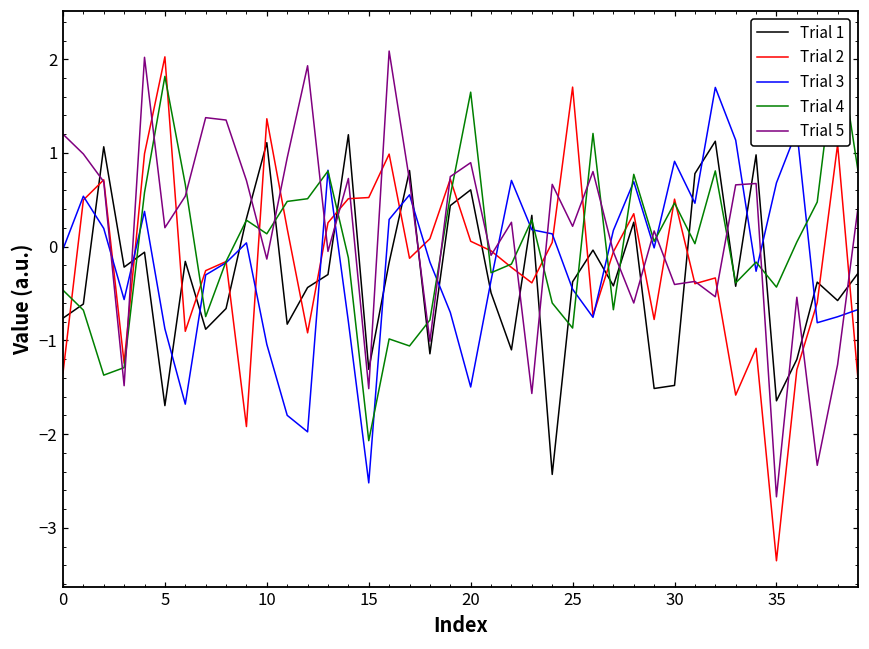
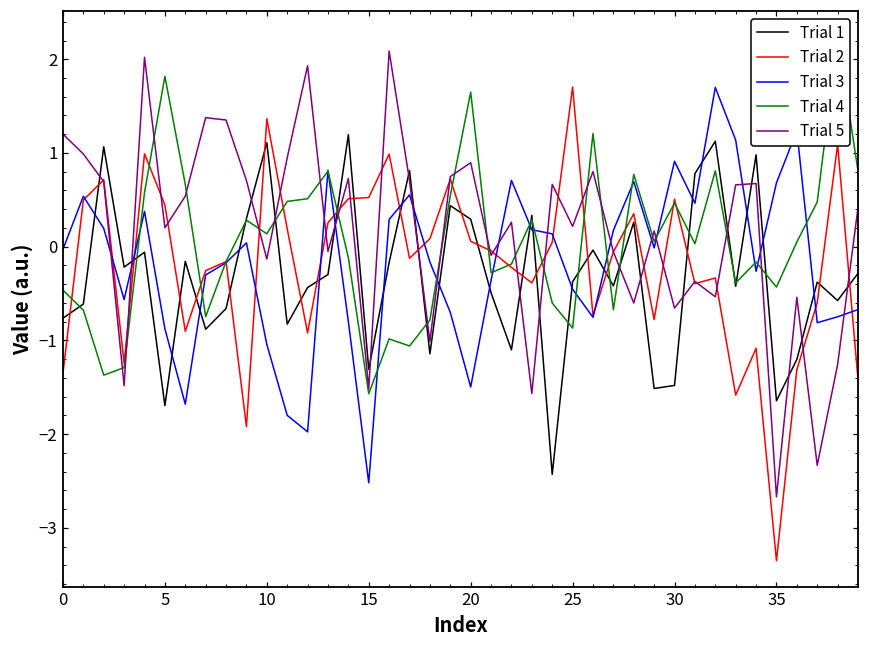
  {
    "Trial 1": {
      "0": -0.8,
      "5": -1.7,
      "10": 1.1,
      "15": -1.3,
-     "20": 0.6,
+     "20": 0.3,
      "25": -0.4,
      "30": -1.5,
      "35": -1.6
    },
    "Trial 2": {
      "0": -1.3,
-     "5": 2.0,
+     "5": 0.4,
      "10": 1.4,
      "15": 0.5,
      "20": 0.1,
      "25": 1.7,
      "30": 0.5,
      "35": -3.4
    },
    "Trial 3": {
      "0": 0.0,
      "5": -0.9,
      "10": -1.0,
      "15": -2.5,
      "20": -1.5,
      "25": -0.5,
      "30": 0.9,
      "35": 0.7
    },
    "Trial 4": {
      "0": -0.5,
      "5": 1.8,
      "10": 0.1,
-     "15": -2.1,
+     "15": -1.6,
      "20": 1.6,
      "25": -0.9,
      "30": 0.5,
      "35": -0.4
    },
    "Trial 5": {
      "0": 1.2,
      "5": 0.2,
      "10": -0.1,
      "15": -1.5,
      "20": 0.9,
      "25": 0.2,
-     "30": -0.4,
+     "30": -0.7,
      "35": -2.7
    }
  }
